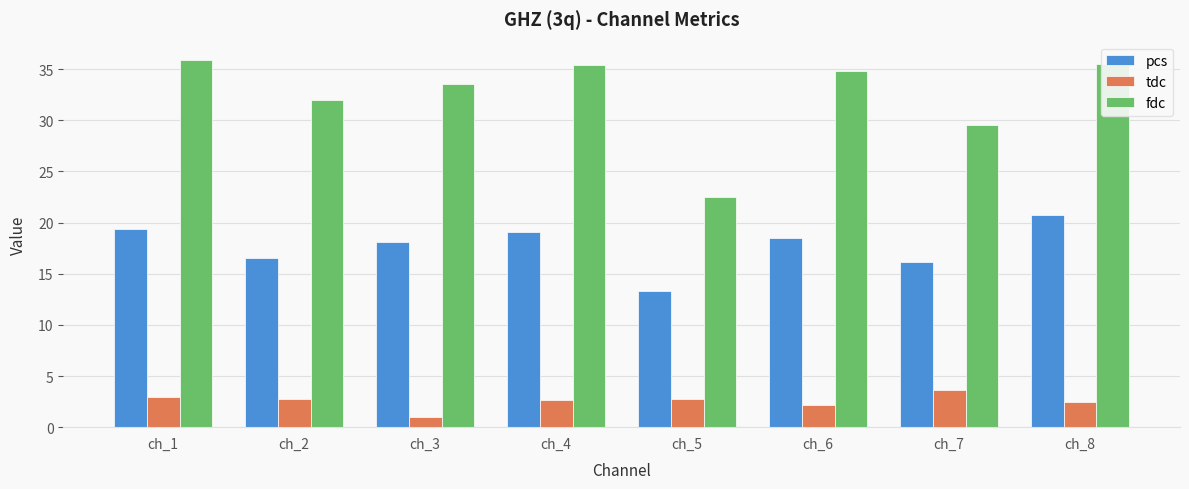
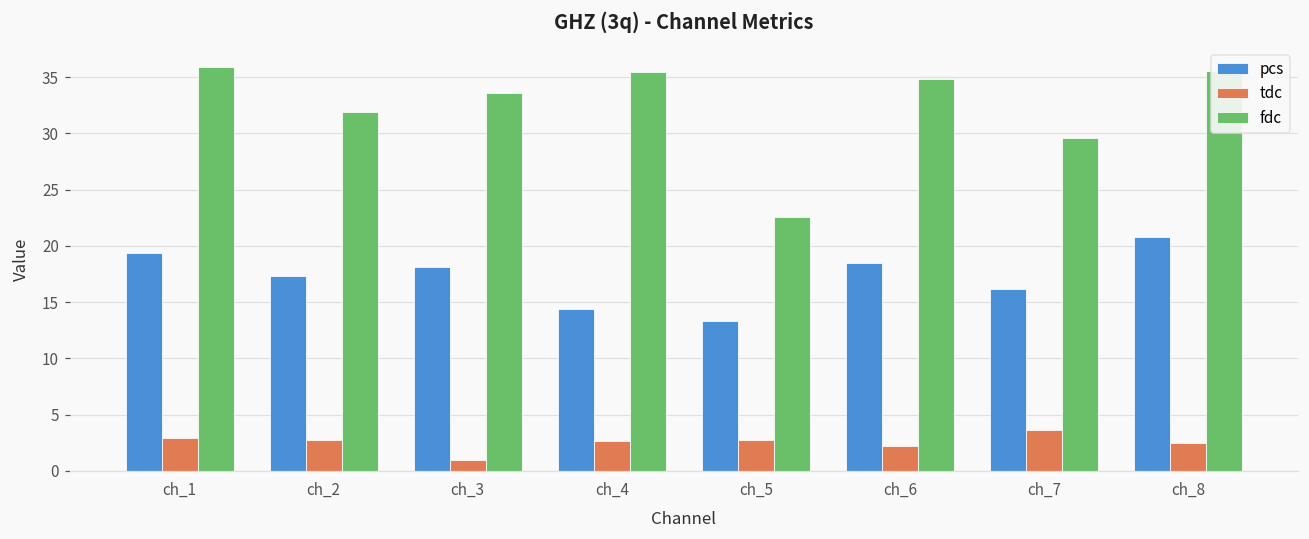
  {
    "pcs": {
      "ch_1": 19.4,
-     "ch_2": 16.6,
+     "ch_2": 17.4,
      "ch_3": 18.1,
-     "ch_4": 19.0,
+     "ch_4": 14.4,
      "ch_5": 13.3,
      "ch_6": 18.5,
      "ch_7": 16.2,
      "ch_8": 20.8
    },
    "tdc": {
      "ch_1": 2.9,
      "ch_2": 2.8,
      "ch_3": 1.0,
      "ch_4": 2.7,
      "ch_5": 2.7,
      "ch_6": 2.2,
      "ch_7": 3.7,
      "ch_8": 2.5
    },
    "fdc": {
      "ch_1": 35.9,
      "ch_2": 31.9,
      "ch_3": 33.6,
      "ch_4": 35.4,
      "ch_5": 22.5,
      "ch_6": 34.8,
      "ch_7": 29.6
    }
  }
